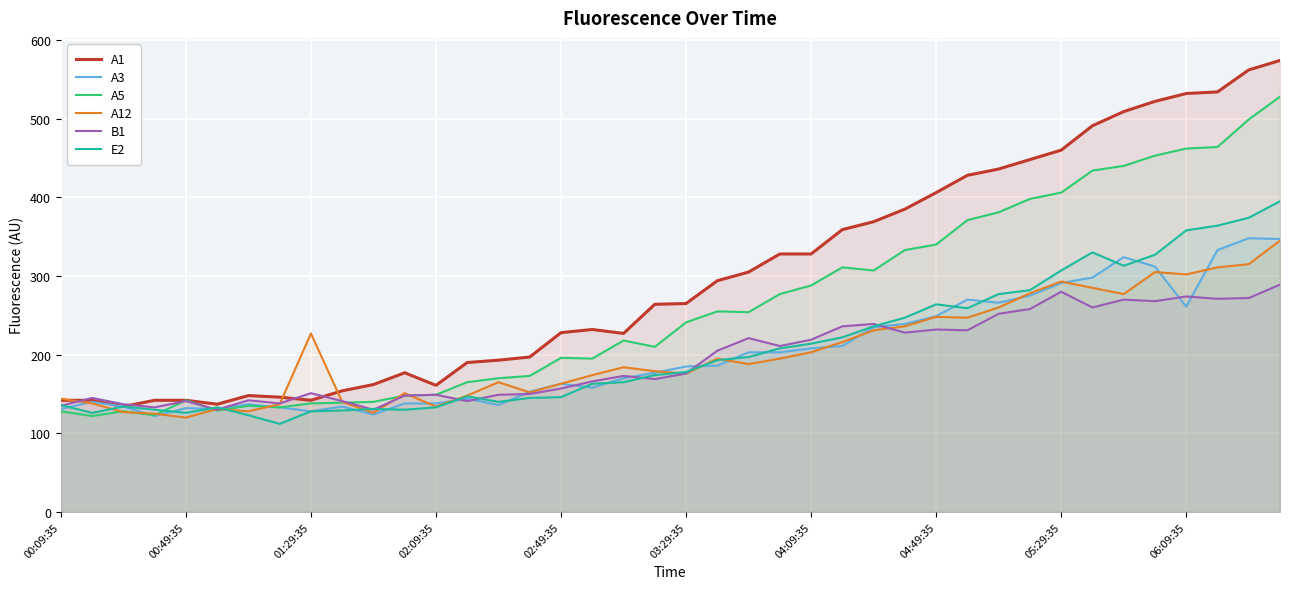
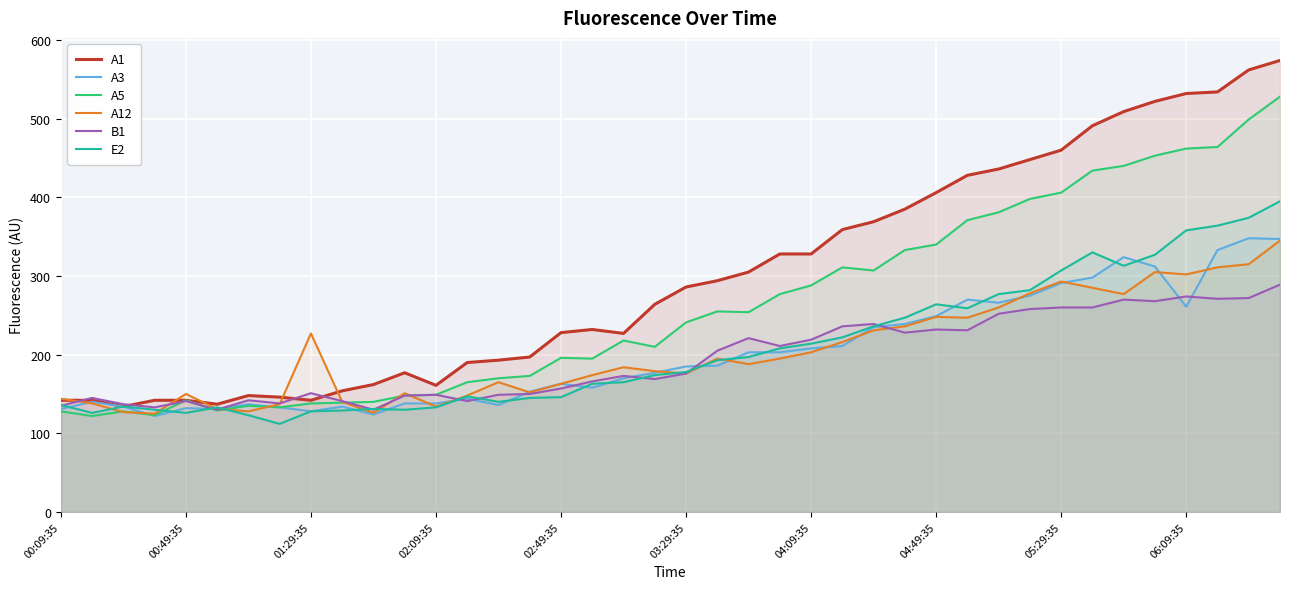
  {
    "A1": {
      "01:29:35": 140,
      "02:09:35": 160,
      "02:49:35": 230,
-     "03:29:35": 270,
+     "03:29:35": 290,
      "04:09:35": 330,
      "04:49:35": 410,
      "05:29:35": 460,
      "06:09:35": 530
    },
    "A3": {
      "00:49:35": 130,
      "02:09:35": 140,
      "03:29:35": 190,
      "04:09:35": 210,
      "06:09:35": 260
    },
    "A12": {
-     "00:49:35": 120,
+     "00:49:35": 150,
      "01:29:35": 230,
      "04:09:35": 200,
      "06:09:35": 300
    },
    "B1": {
      "01:29:35": 150,
      "02:49:35": 160,
      "04:09:35": 220,
      "04:49:35": 230,
-     "05:29:35": 280,
+     "05:29:35": 260,
      "06:09:35": 270
    }
  }
